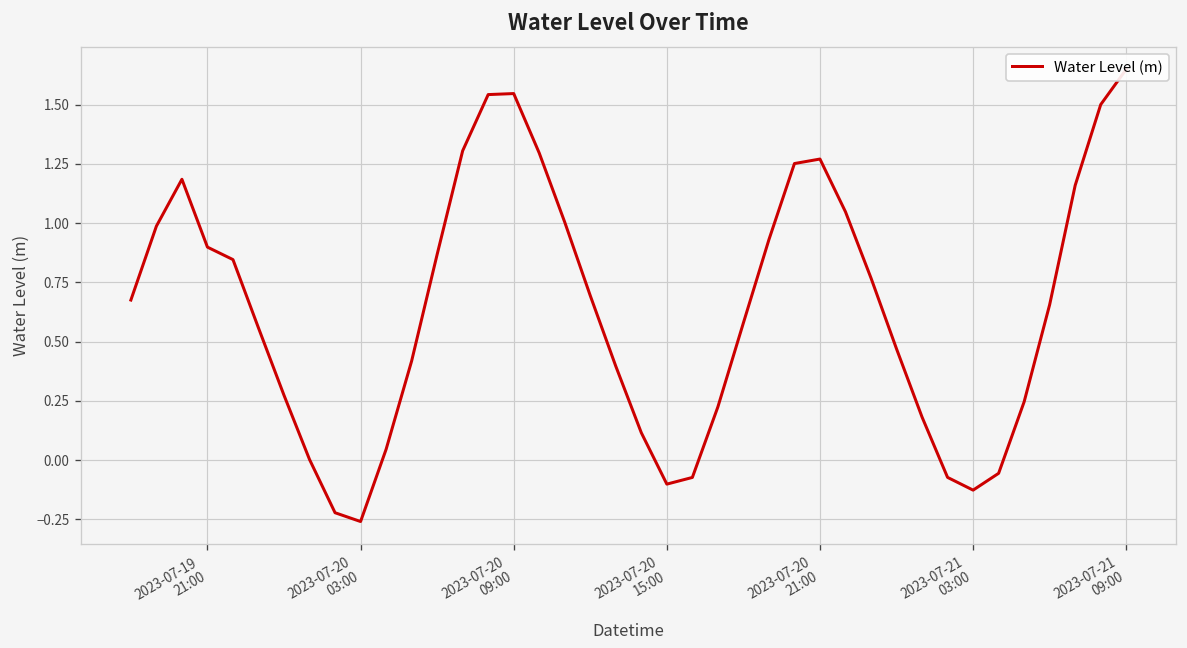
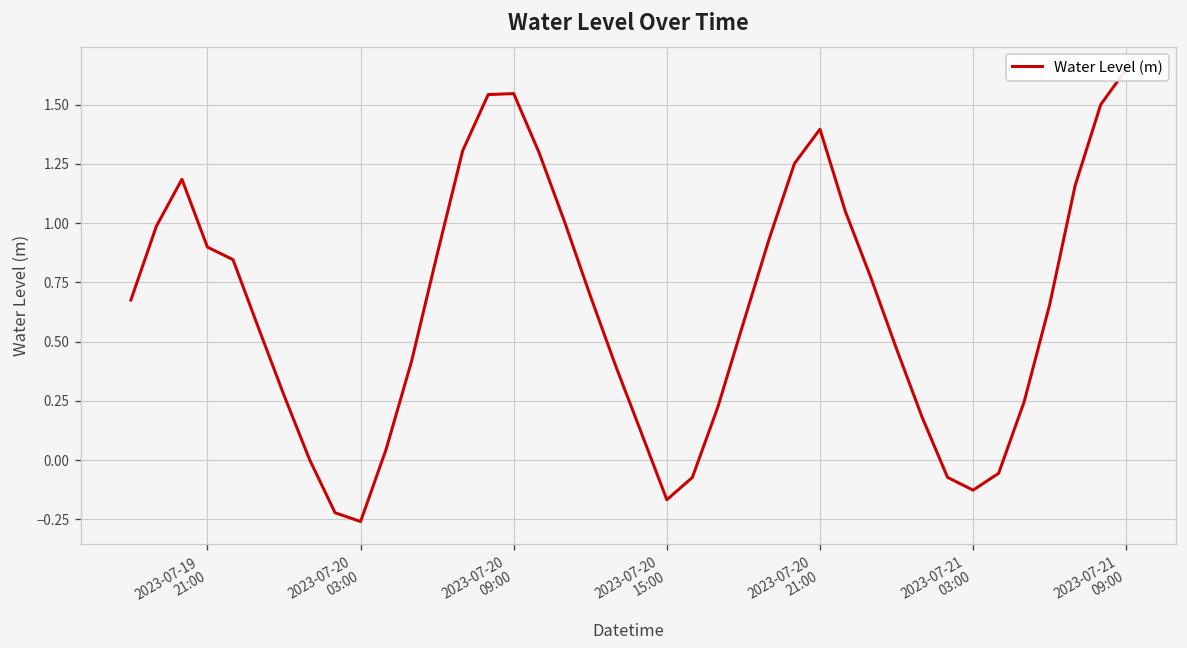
  {
    "2023-07-19 21:00": 0.90,
    "2023-07-20 03:00": -0.26,
    "2023-07-20 09:00": 1.55,
-   "2023-07-20 15:00": -0.10,
-   "2023-07-20 21:00": 1.27,
+   "2023-07-20 15:00": -0.17,
+   "2023-07-20 21:00": 1.40,
    "2023-07-21 03:00": -0.13
  }
